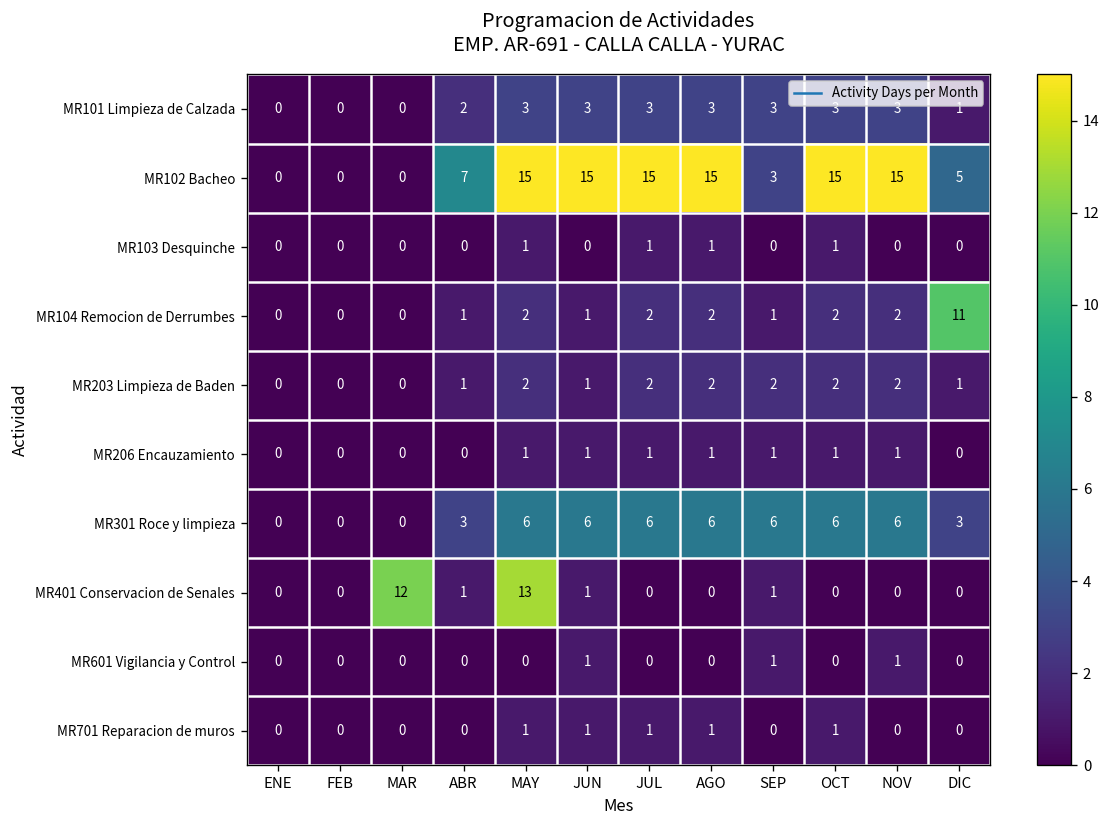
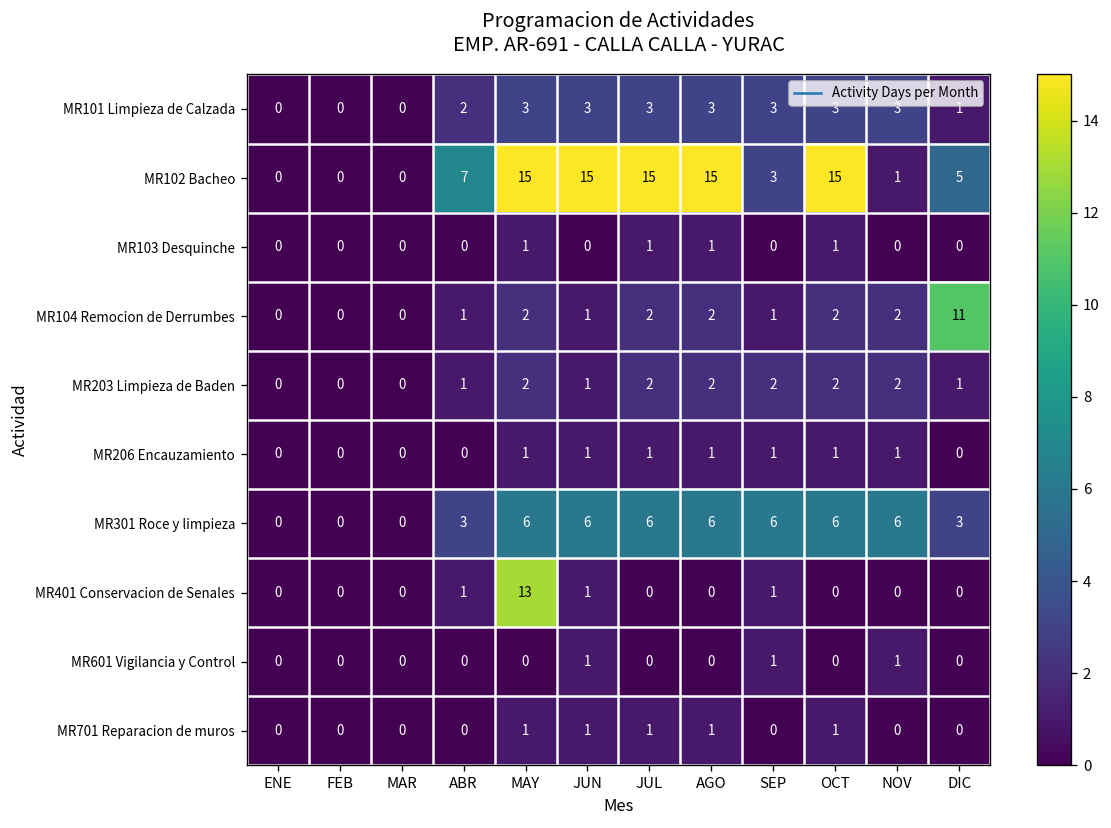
  {
    "MR101 Limpieza de Calzada": {
      "ENE": 0,
      "FEB": 0,
      "MAR": 0,
      "ABR": 2,
      "MAY": 3,
      "JUN": 3,
      "JUL": 3,
      "AGO": 3,
      "SEP": 3
    },
    "MR102 Bacheo": {
      "ENE": 0,
      "FEB": 0,
      "MAR": 0,
      "ABR": 7,
      "MAY": 15,
      "JUN": 15,
      "JUL": 15,
      "AGO": 15,
      "SEP": 3,
      "OCT": 15,
-     "NOV": 15,
+     "NOV": 1,
      "DIC": 5
    },
    "MR103 Desquinche": {
      "ENE": 0,
      "FEB": 0,
      "MAR": 0,
      "ABR": 0,
      "MAY": 1,
      "JUN": 0,
      "JUL": 1,
      "AGO": 1,
      "SEP": 0,
      "OCT": 1,
      "NOV": 0,
      "DIC": 0
    },
    "MR104 Remocion de Derrumbes": {
      "ENE": 0,
      "FEB": 0,
      "MAR": 0,
      "ABR": 1,
      "MAY": 2,
      "JUN": 1,
      "JUL": 2,
      "AGO": 2,
      "SEP": 1,
      "OCT": 2,
      "NOV": 2,
      "DIC": 11
    },
    "MR203 Limpieza de Baden": {
      "ENE": 0,
      "FEB": 0,
      "MAR": 0,
      "ABR": 1,
      "MAY": 2,
      "JUN": 1,
      "JUL": 2,
      "AGO": 2,
      "SEP": 2,
      "OCT": 2,
      "NOV": 2,
      "DIC": 1
    },
    "MR206 Encauzamiento": {
      "ENE": 0,
      "FEB": 0,
      "MAR": 0,
      "ABR": 0,
      "MAY": 1,
      "JUN": 1,
      "JUL": 1,
      "AGO": 1,
      "SEP": 1,
      "OCT": 1,
      "NOV": 1,
      "DIC": 0
    },
    "MR301 Roce y limpieza": {
      "ENE": 0,
      "FEB": 0,
      "MAR": 0,
      "ABR": 3,
      "MAY": 6,
      "JUN": 6,
      "JUL": 6,
      "AGO": 6,
      "SEP": 6,
      "OCT": 6,
      "NOV": 6,
      "DIC": 3
    },
    "MR401 Conservacion de Senales": {
      "ENE": 0,
      "FEB": 0,
-     "MAR": 12,
+     "MAR": 0,
      "ABR": 1,
      "MAY": 13,
      "JUN": 1,
      "JUL": 0,
      "AGO": 0,
      "SEP": 1,
      "OCT": 0,
      "NOV": 0,
      "DIC": 0
    },
    "MR601 Vigilancia y Control": {
      "ENE": 0,
      "FEB": 0,
      "MAR": 0,
      "ABR": 0,
      "MAY": 0,
      "JUN": 1,
      "JUL": 0,
      "AGO": 0,
      "SEP": 1,
      "OCT": 0,
      "NOV": 1,
      "DIC": 0
    },
    "MR701 Reparacion de muros": {
      "ENE": 0,
      "FEB": 0,
      "MAR": 0,
      "ABR": 0,
      "MAY": 1,
      "JUN": 1,
      "JUL": 1,
      "AGO": 1,
      "SEP": 0,
      "OCT": 1,
      "NOV": 0,
      "DIC": 0
    }
  }
